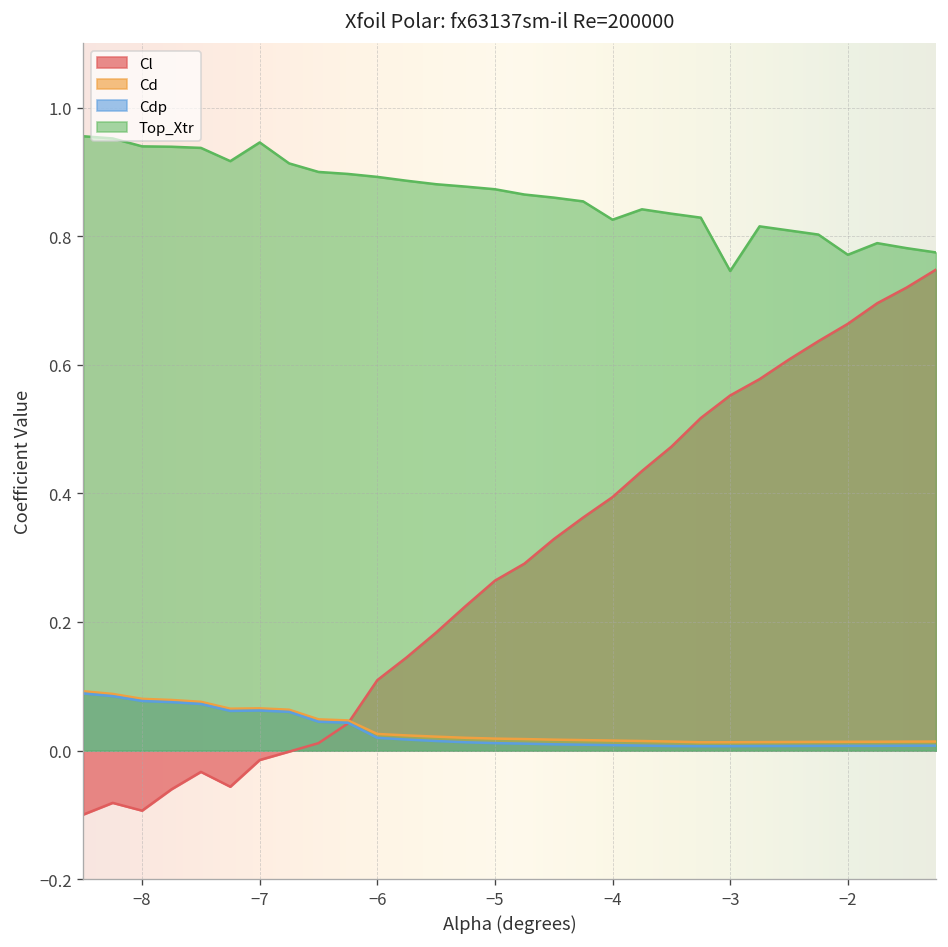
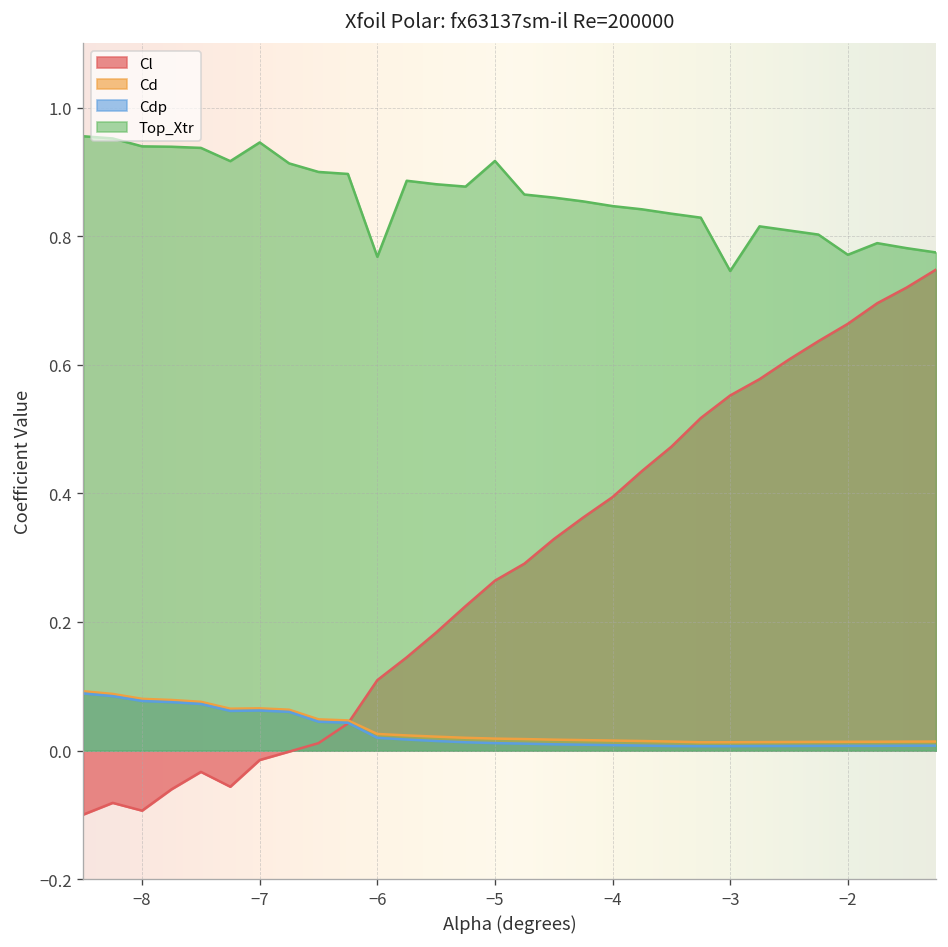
  {
    "Cd": {
      "−6": 0.03,
      "−5": 0.02,
      "−4": 0.02,
      "−3": 0.01,
      "−2": 0.01
    },
    "Cdp": {
      "−6": 0.02,
      "−5": 0.01,
      "−4": 0.01,
      "−3": 0.01,
      "−2": 0.01
    },
    "Top_Xtr": {
      "−7": 0.95,
-     "−6": 0.89,
-     "−5": 0.87,
-     "−4": 0.83,
+     "−6": 0.77,
+     "−5": 0.92,
+     "−4": 0.85,
      "−3": 0.75,
      "−2": 0.77
    }
  }
